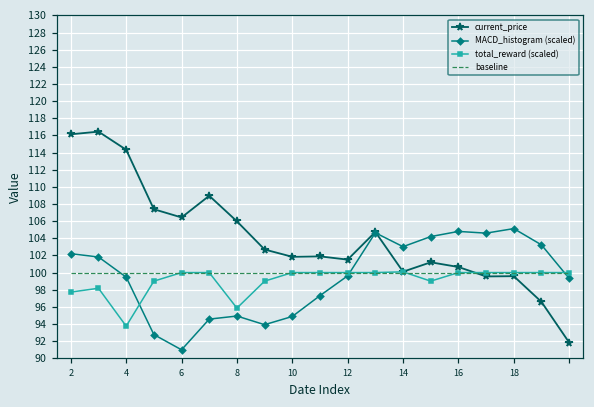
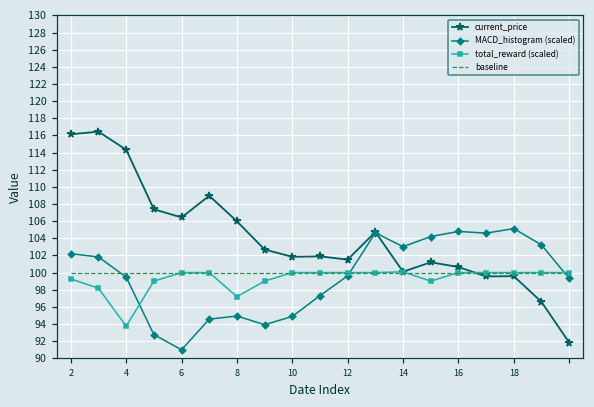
  {
    "total_reward (scaled)": {
-     "2": 98,
+     "2": 99,
      "4": 94,
-     "8": 96
+     "8": 97
    },
    "baseline": {
      "2": 100,
      "4": 100,
      "8": 100
    }
  }
